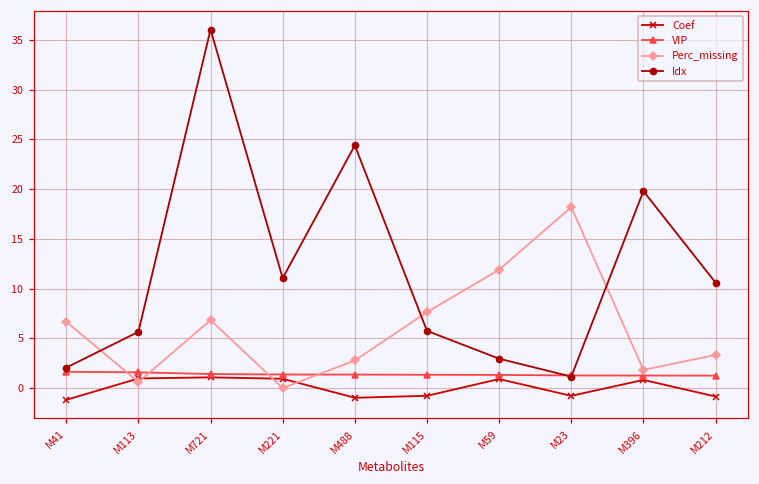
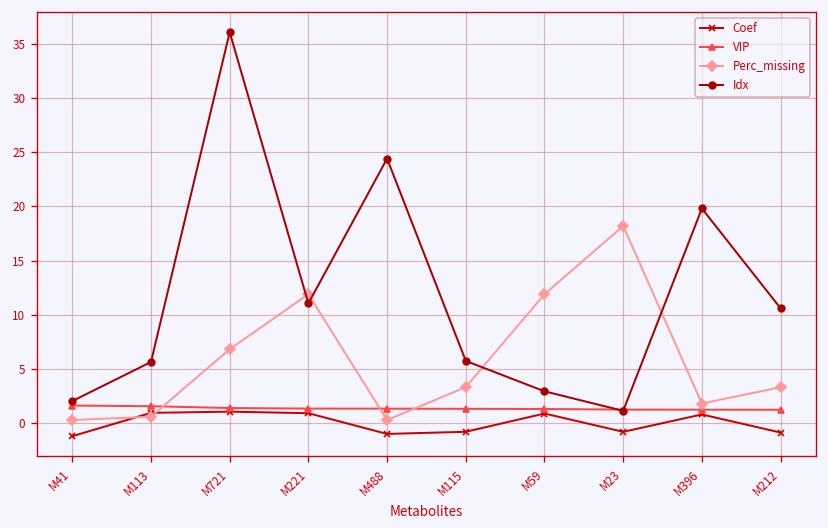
  {
    "VIP": {
      "M41": 2,
      "M113": 2,
      "M721": 1,
      "M221": 1,
      "M488": 1,
      "M115": 1,
      "M59": 1,
      "M396": 1,
      "M212": 1
    },
    "Perc_missing": {
-     "M41": 7,
+     "M41": 0,
      "M113": 1,
      "M721": 7,
-     "M221": 0,
-     "M488": 3,
-     "M115": 8,
+     "M221": 12,
+     "M488": 0,
+     "M115": 3,
      "M59": 12,
      "M23": 18,
      "M396": 2,
      "M212": 3
    }
  }
